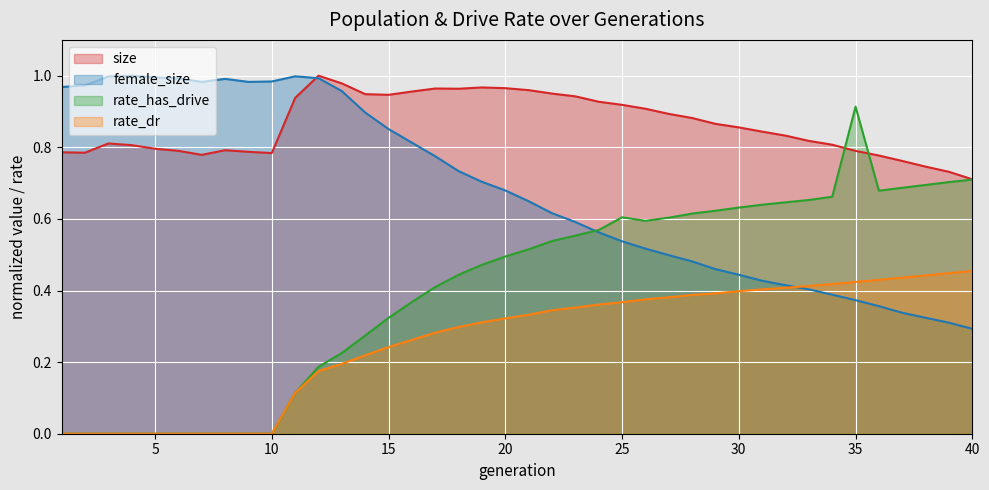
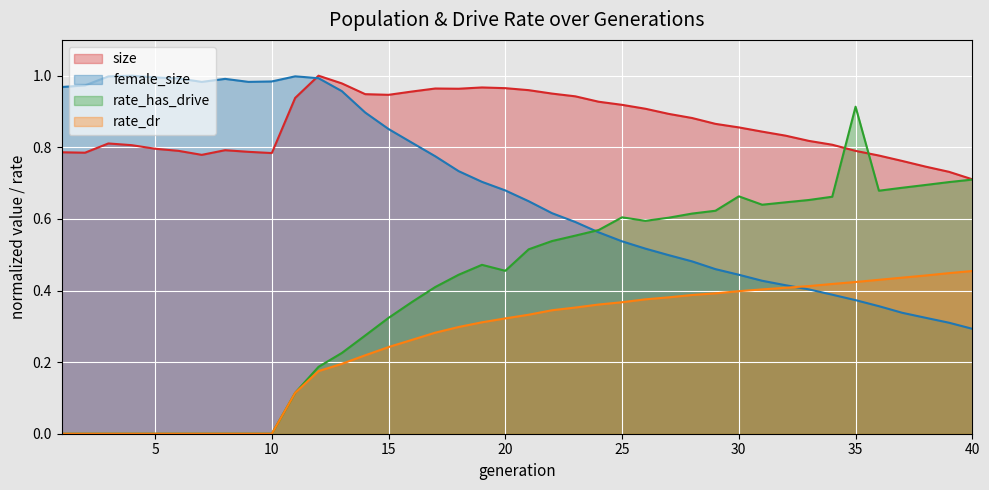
  {
    "female_size": {
      "10": 0.98,
      "15": 0.85,
      "20": 0.68,
      "25": 0.54,
      "30": 0.44,
      "35": 0.37,
      "40": 0.29
    },
    "rate_has_drive": {
      "15": 0.32,
-     "20": 0.50,
+     "20": 0.46,
      "25": 0.60,
-     "30": 0.63,
+     "30": 0.66,
      "35": 0.91
    }
  }
